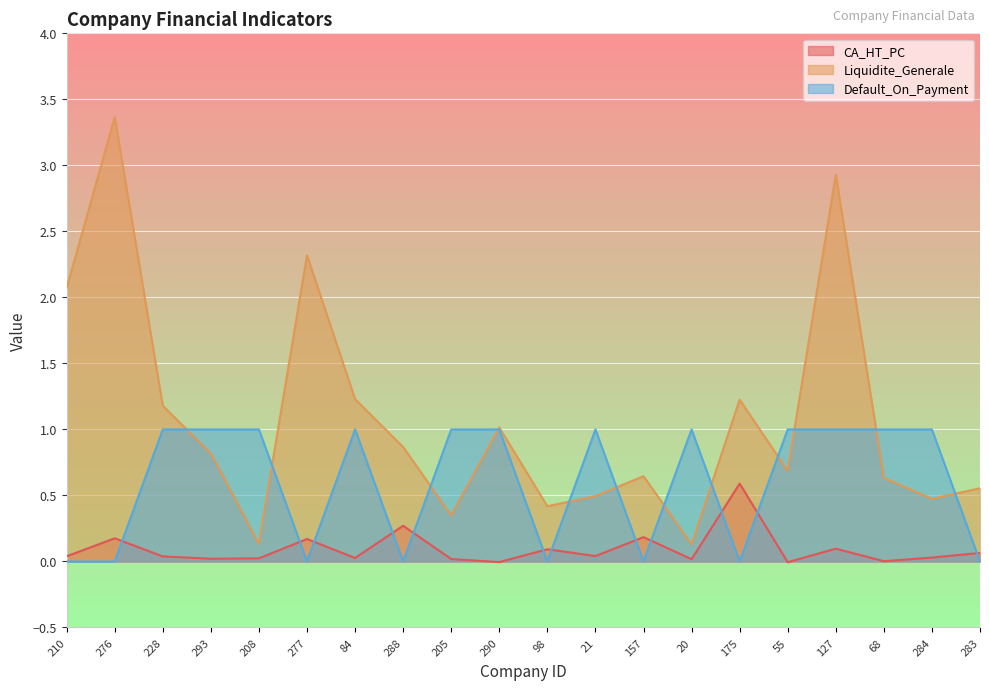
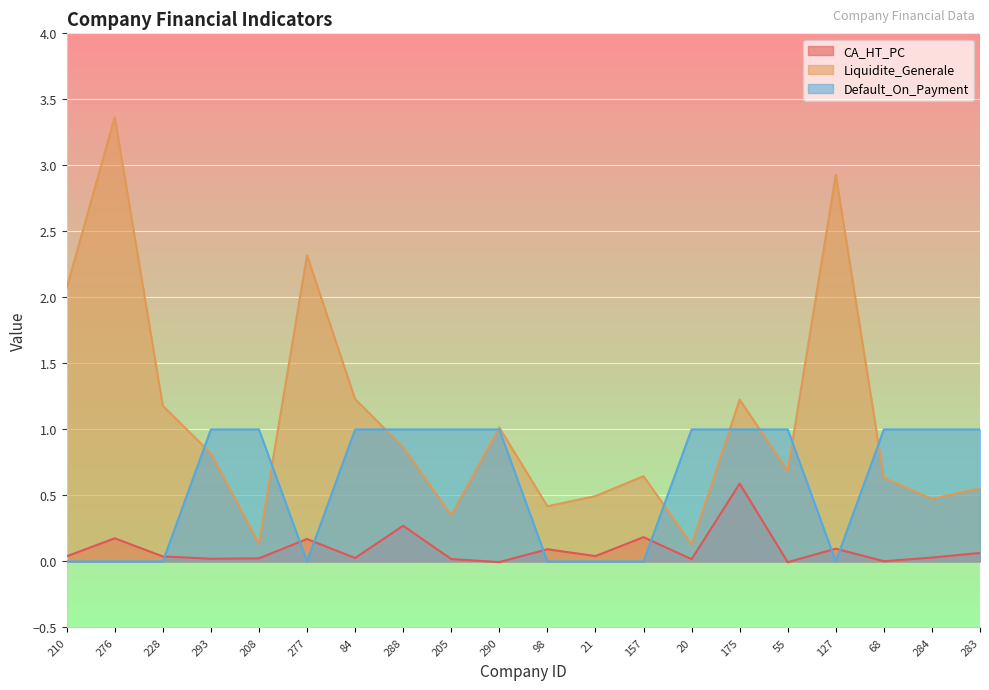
  {
    "Default_On_Payment": {
      "210": 0,
      "276": 0,
-     "228": 1,
+     "228": 0,
      "293": 1,
      "208": 1,
      "277": 0,
      "84": 1,
-     "288": 0,
+     "288": 1,
      "205": 1,
      "98": 0,
-     "21": 1,
+     "21": 0,
      "157": 0,
      "20": 1,
-     "175": 0,
+     "175": 1,
      "55": 1,
-     "127": 1,
+     "127": 0,
      "68": 1,
      "284": 1,
-     "283": 0
+     "283": 1
    }
  }
